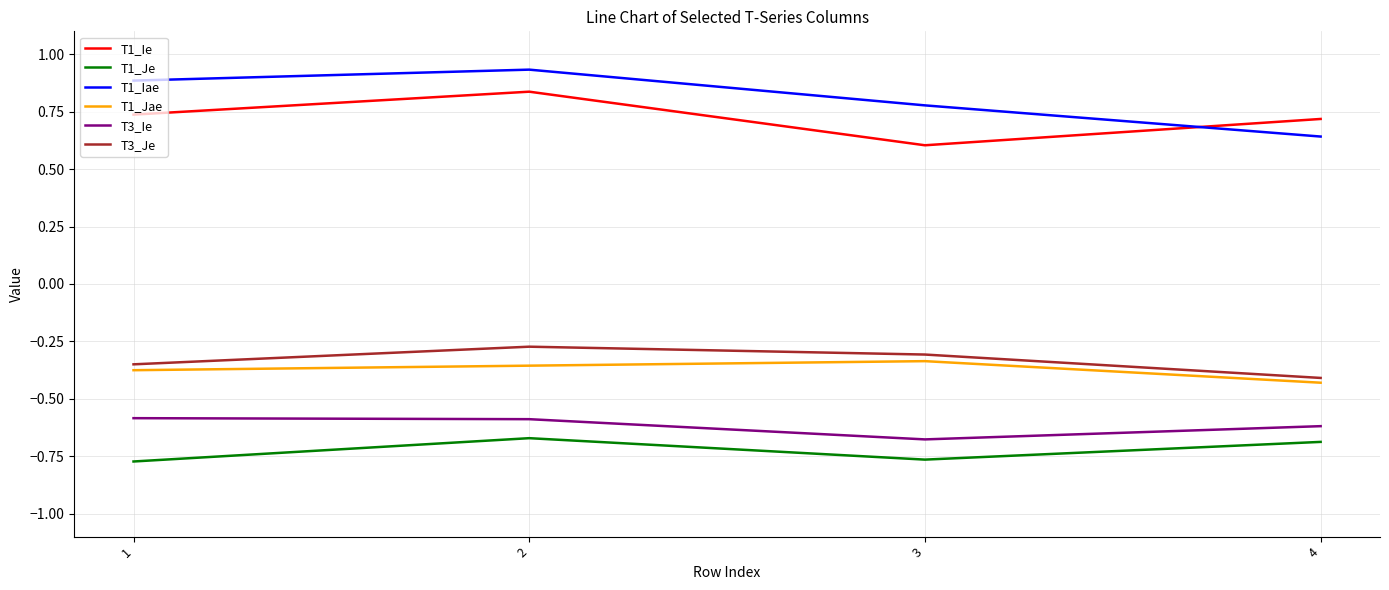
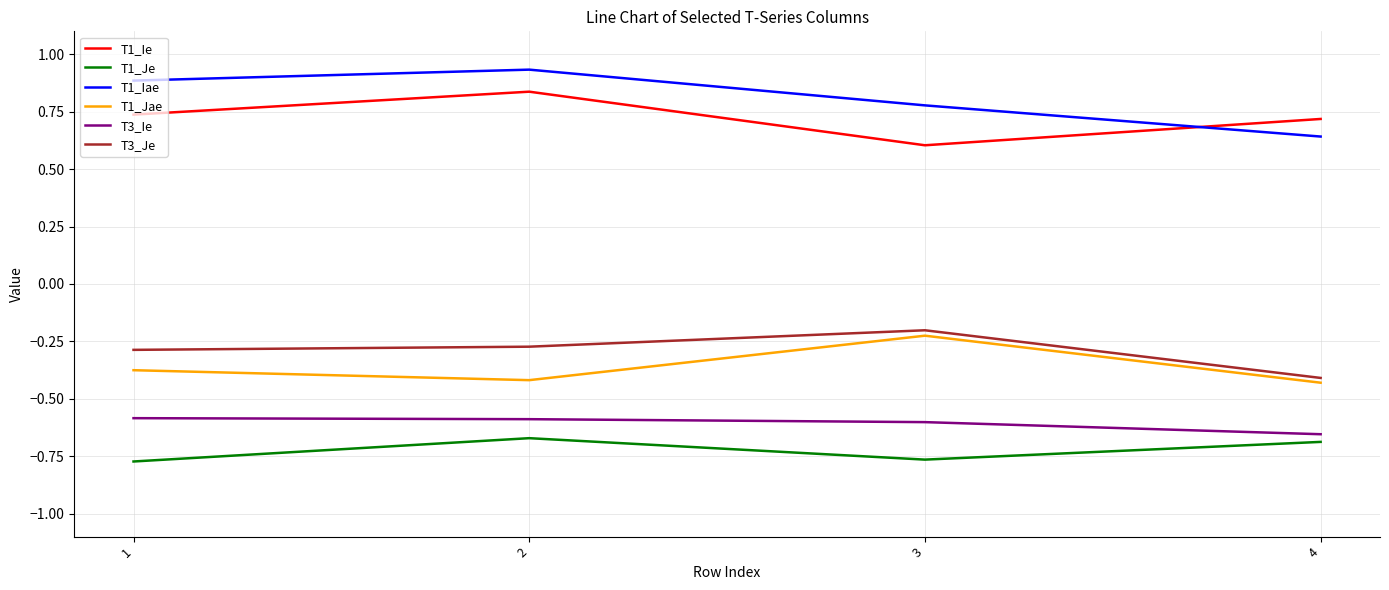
  {
    "T1_Ie": {
      "2": 0.84,
      "3": 0.60,
      "4": 0.72
    },
    "T1_Je": {
      "1": -0.77,
      "2": -0.67,
      "3": -0.76,
      "4": -0.69
    },
    "T1_Iae": {
      "2": 0.93,
      "3": 0.78,
      "4": 0.64
    },
    "T1_Jae": {
      "1": -0.38,
-     "2": -0.36,
-     "3": -0.34,
+     "2": -0.42,
+     "3": -0.23,
      "4": -0.43
    },
    "T3_Ie": {
      "1": -0.58,
      "2": -0.59,
-     "3": -0.68,
-     "4": -0.62
+     "3": -0.60,
+     "4": -0.65
    },
    "T3_Je": {
-     "1": -0.35,
+     "1": -0.29,
      "2": -0.27,
-     "3": -0.31,
+     "3": -0.20,
      "4": -0.41
    }
  }
